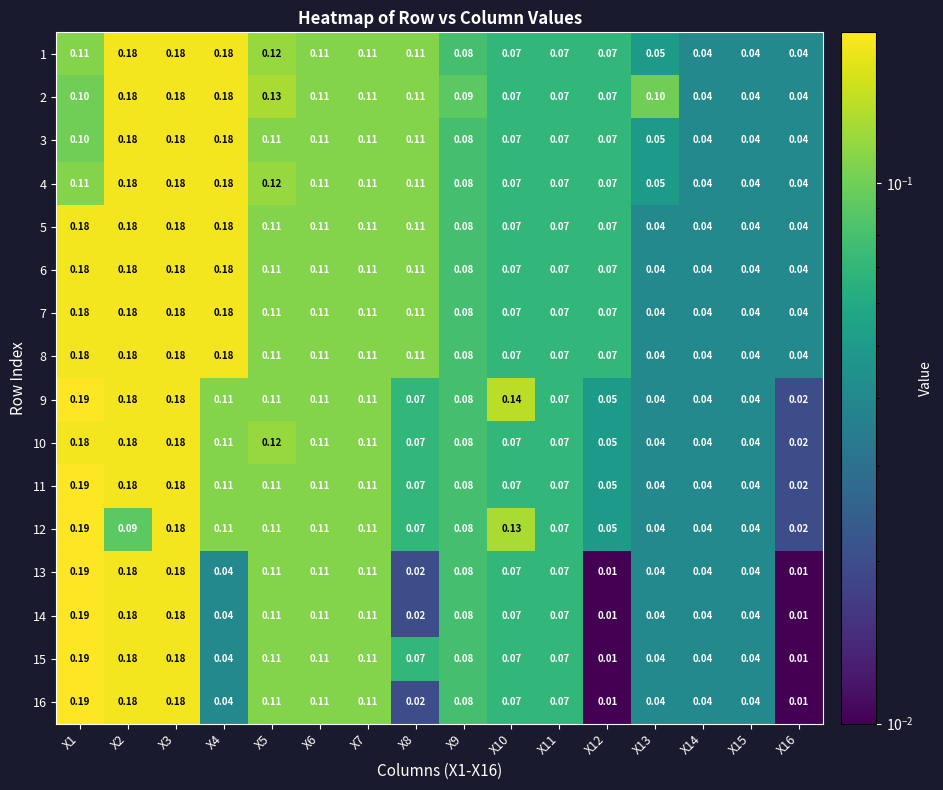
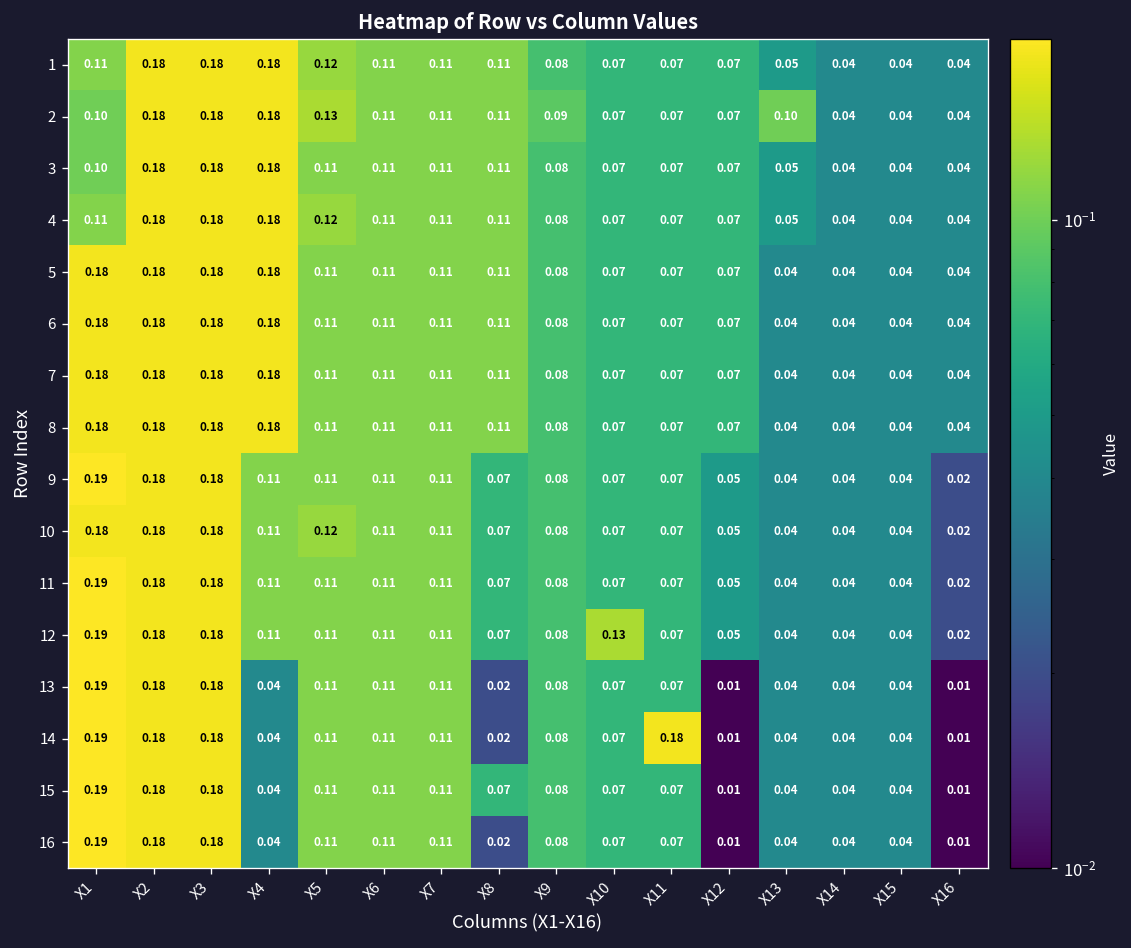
  {
    "9": {
      "X1": 0.19,
      "X2": 0.18,
      "X3": 0.18,
      "X4": 0.11,
      "X5": 0.11,
      "X6": 0.11,
      "X7": 0.11,
      "X8": 0.07,
      "X9": 0.08,
-     "X10": 0.14,
+     "X10": 0.07,
      "X11": 0.07,
      "X12": 0.05,
      "X13": 0.04,
      "X14": 0.04,
      "X15": 0.04,
      "X16": 0.02
    },
    "12": {
      "X1": 0.19,
-     "X2": 0.09,
+     "X2": 0.18,
      "X3": 0.18,
      "X4": 0.11,
      "X5": 0.11,
      "X6": 0.11,
      "X7": 0.11,
      "X8": 0.07,
      "X9": 0.08,
      "X10": 0.13,
      "X11": 0.07,
      "X12": 0.05,
      "X13": 0.04,
      "X14": 0.04,
      "X15": 0.04,
      "X16": 0.02
    },
    "14": {
      "X1": 0.19,
      "X2": 0.18,
      "X3": 0.18,
      "X4": 0.04,
      "X5": 0.11,
      "X6": 0.11,
      "X7": 0.11,
      "X8": 0.02,
      "X9": 0.08,
      "X10": 0.07,
-     "X11": 0.07,
+     "X11": 0.18,
      "X12": 0.01,
      "X13": 0.04,
      "X14": 0.04,
      "X15": 0.04,
      "X16": 0.01
    }
  }
